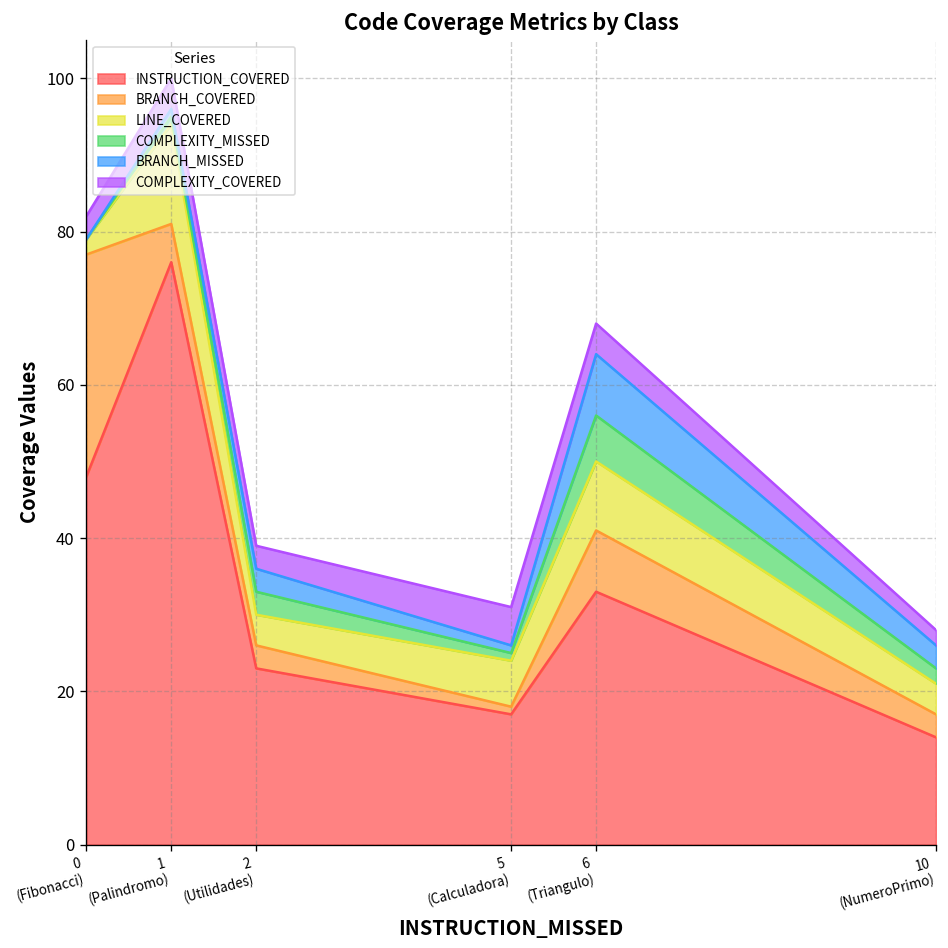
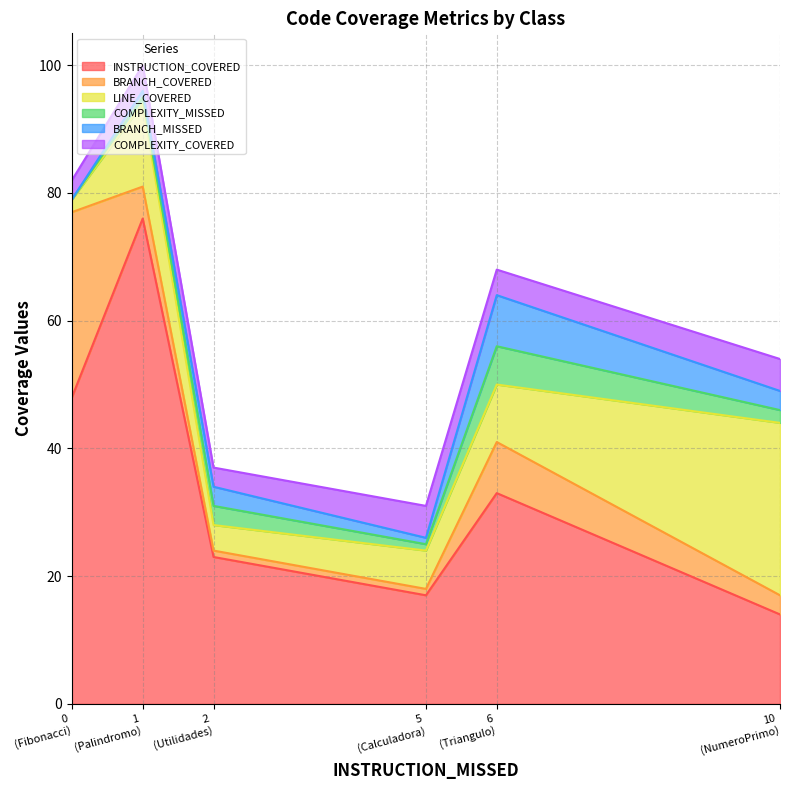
  {
    "INSTRUCTION_COVERED": {
      "0 (Fibonacci)": 48,
      "1 (Palindromo)": 76,
      "2 (Utilidades)": 23,
      "5 (Calculadora)": 17,
      "6 (Triangulo)": 33,
      "10 (NumeroPrimo)": 14
    },
    "BRANCH_COVERED": {
      "0 (Fibonacci)": 29,
      "1 (Palindromo)": 5,
-     "2 (Utilidades)": 3,
+     "2 (Utilidades)": 1,
      "5 (Calculadora)": 1,
      "6 (Triangulo)": 8,
      "10 (NumeroPrimo)": 3
    },
    "LINE_COVERED": {
      "2 (Utilidades)": 4,
      "5 (Calculadora)": 6,
      "6 (Triangulo)": 9,
-     "10 (NumeroPrimo)": 4
+     "10 (NumeroPrimo)": 27
    },
    "COMPLEXITY_MISSED": {
      "2 (Utilidades)": 3,
      "5 (Calculadora)": 1,
      "6 (Triangulo)": 6,
      "10 (NumeroPrimo)": 2
    },
    "BRANCH_MISSED": {
      "2 (Utilidades)": 3,
      "5 (Calculadora)": 1,
      "6 (Triangulo)": 8,
      "10 (NumeroPrimo)": 3
    },
    "COMPLEXITY_COVERED": {
      "0 (Fibonacci)": 3,
      "2 (Utilidades)": 3,
      "5 (Calculadora)": 5,
      "6 (Triangulo)": 4,
-     "10 (NumeroPrimo)": 2
+     "10 (NumeroPrimo)": 5
    }
  }
